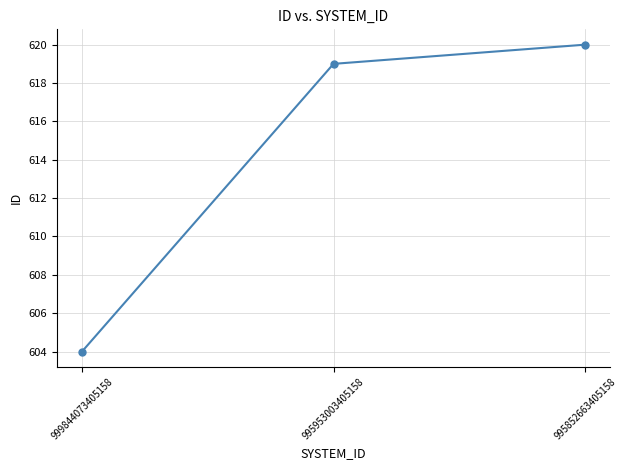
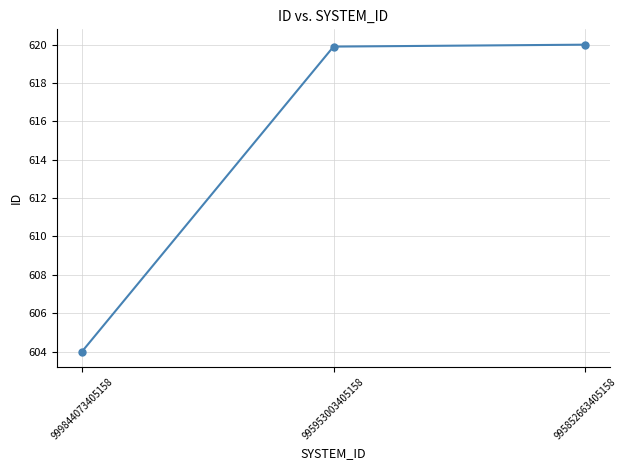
  {
    "999844073405158": 604.0,
-   "995953003405158": 619.0,
+   "995953003405158": 619.9,
    "995852663405158": 620.0
  }
